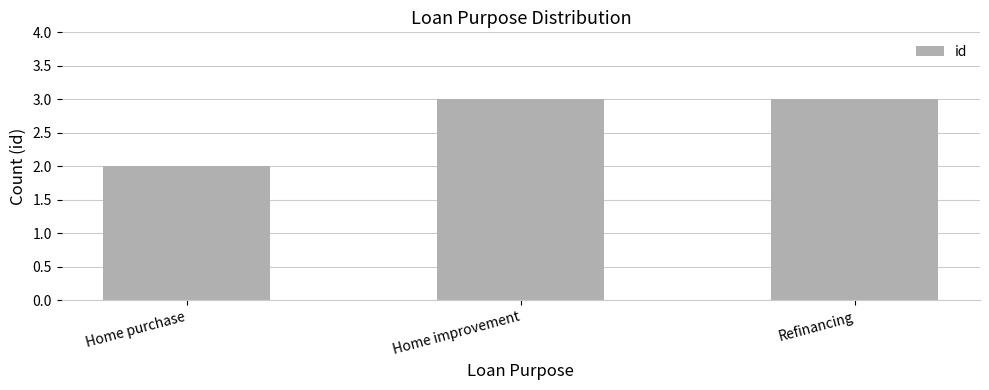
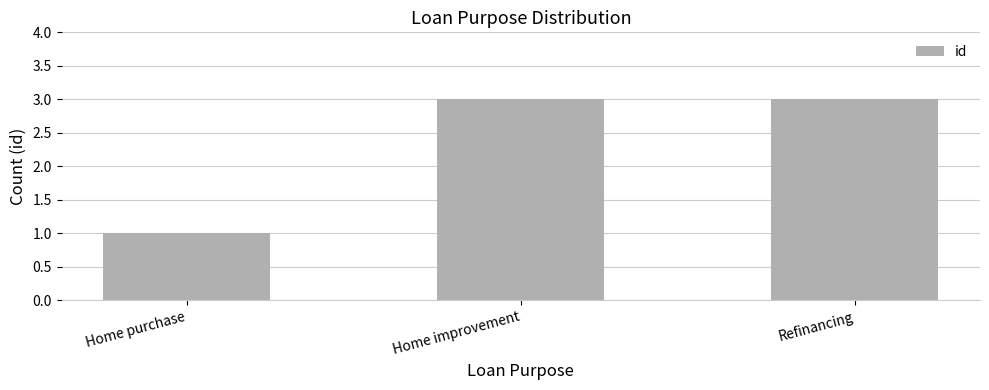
  {
-   "Home purchase": 2,
+   "Home purchase": 1,
    "Home improvement": 3,
    "Refinancing": 3
  }
